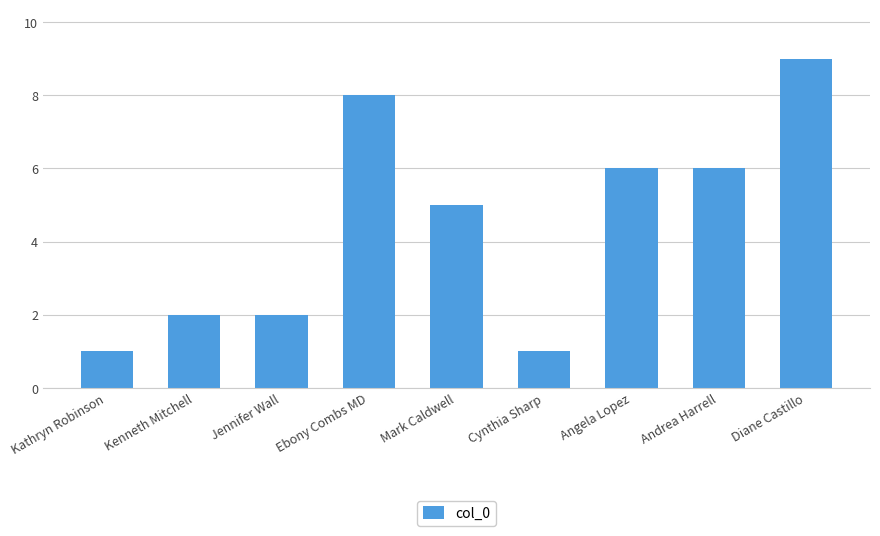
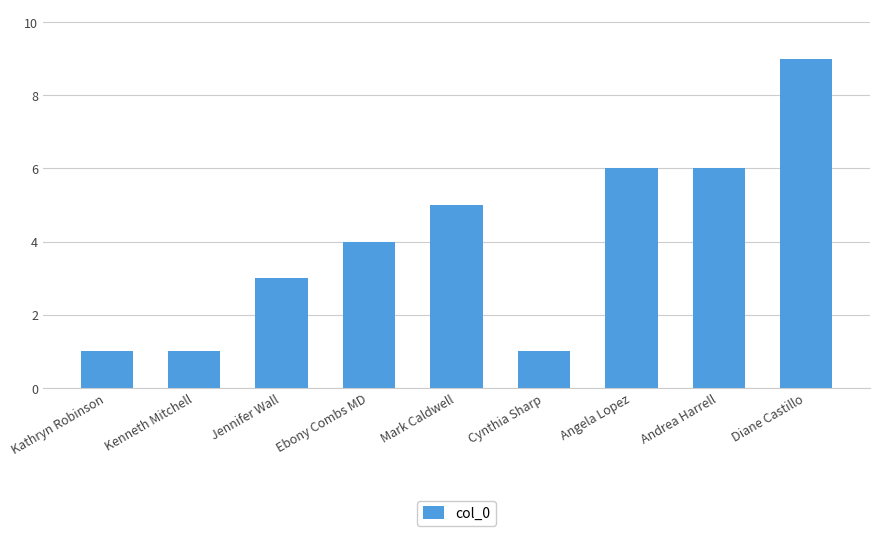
  {
    "Kathryn Robinson": 1,
-   "Kenneth Mitchell": 2,
-   "Jennifer Wall": 2,
-   "Ebony Combs MD": 8,
+   "Kenneth Mitchell": 1,
+   "Jennifer Wall": 3,
+   "Ebony Combs MD": 4,
    "Mark Caldwell": 5,
    "Cynthia Sharp": 1,
    "Angela Lopez": 6,
    "Andrea Harrell": 6,
    "Diane Castillo": 9
  }
